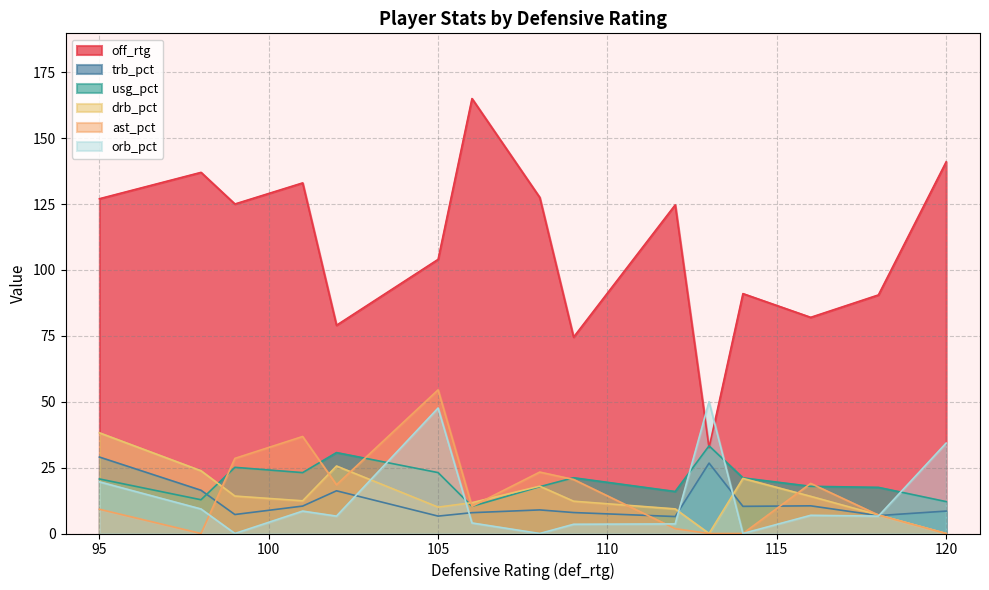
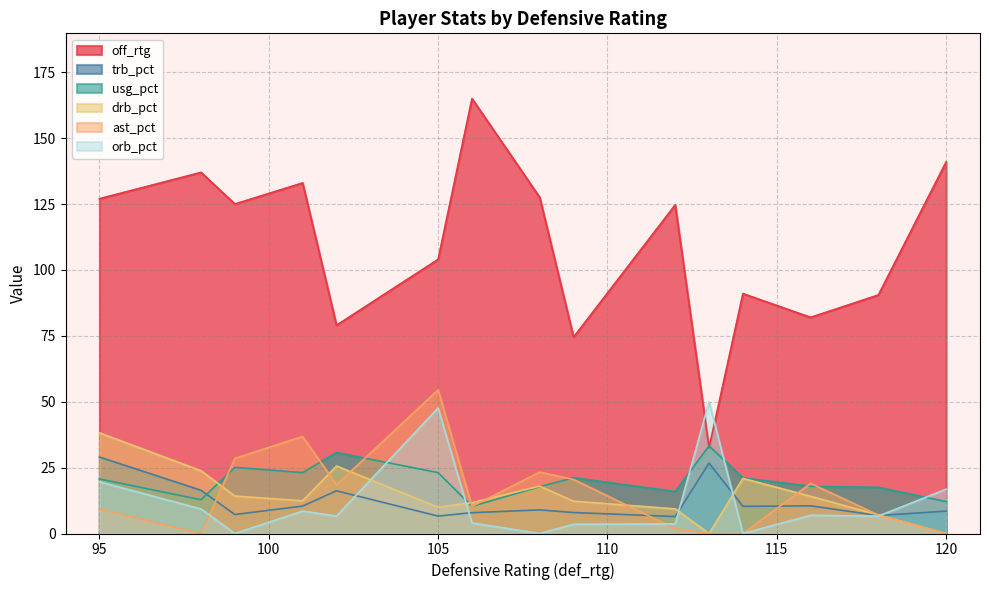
  {
    "off_rtg": {
      "95": 127,
      "105": 104,
      "120": 141
    },
    "orb_pct": {
      "95": 20,
      "105": 48,
-     "120": 34
+     "120": 17
    }
  }
